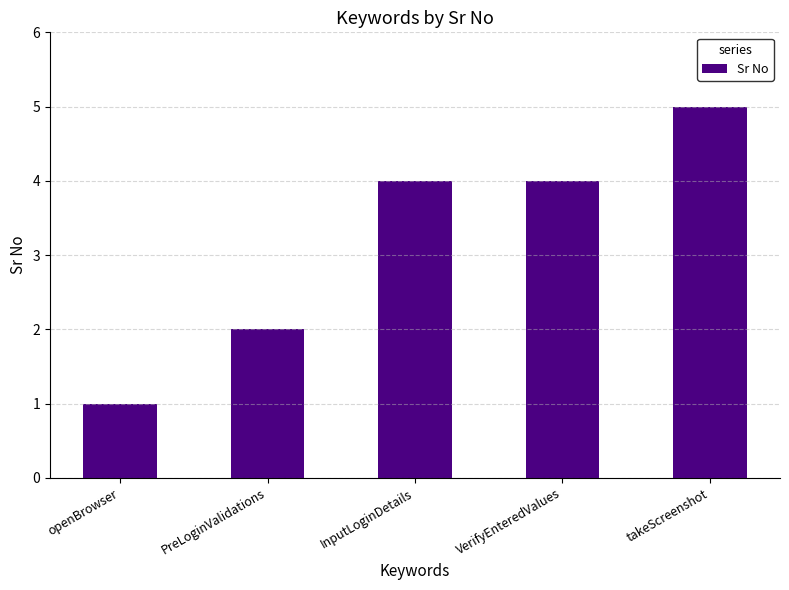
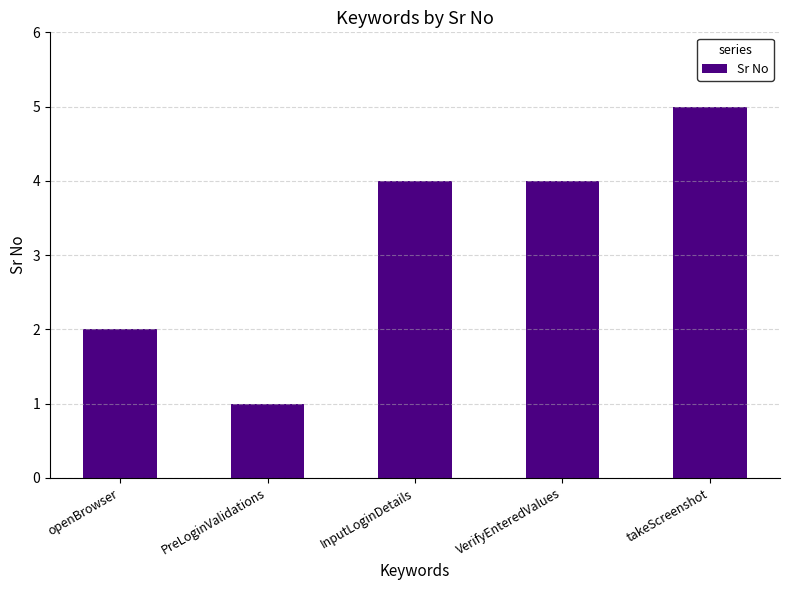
  {
-   "openBrowser": 1,
-   "PreLoginValidations": 2,
+   "openBrowser": 2,
+   "PreLoginValidations": 1,
    "InputLoginDetails": 4,
    "VerifyEnteredValues": 4,
    "takeScreenshot": 5
  }
